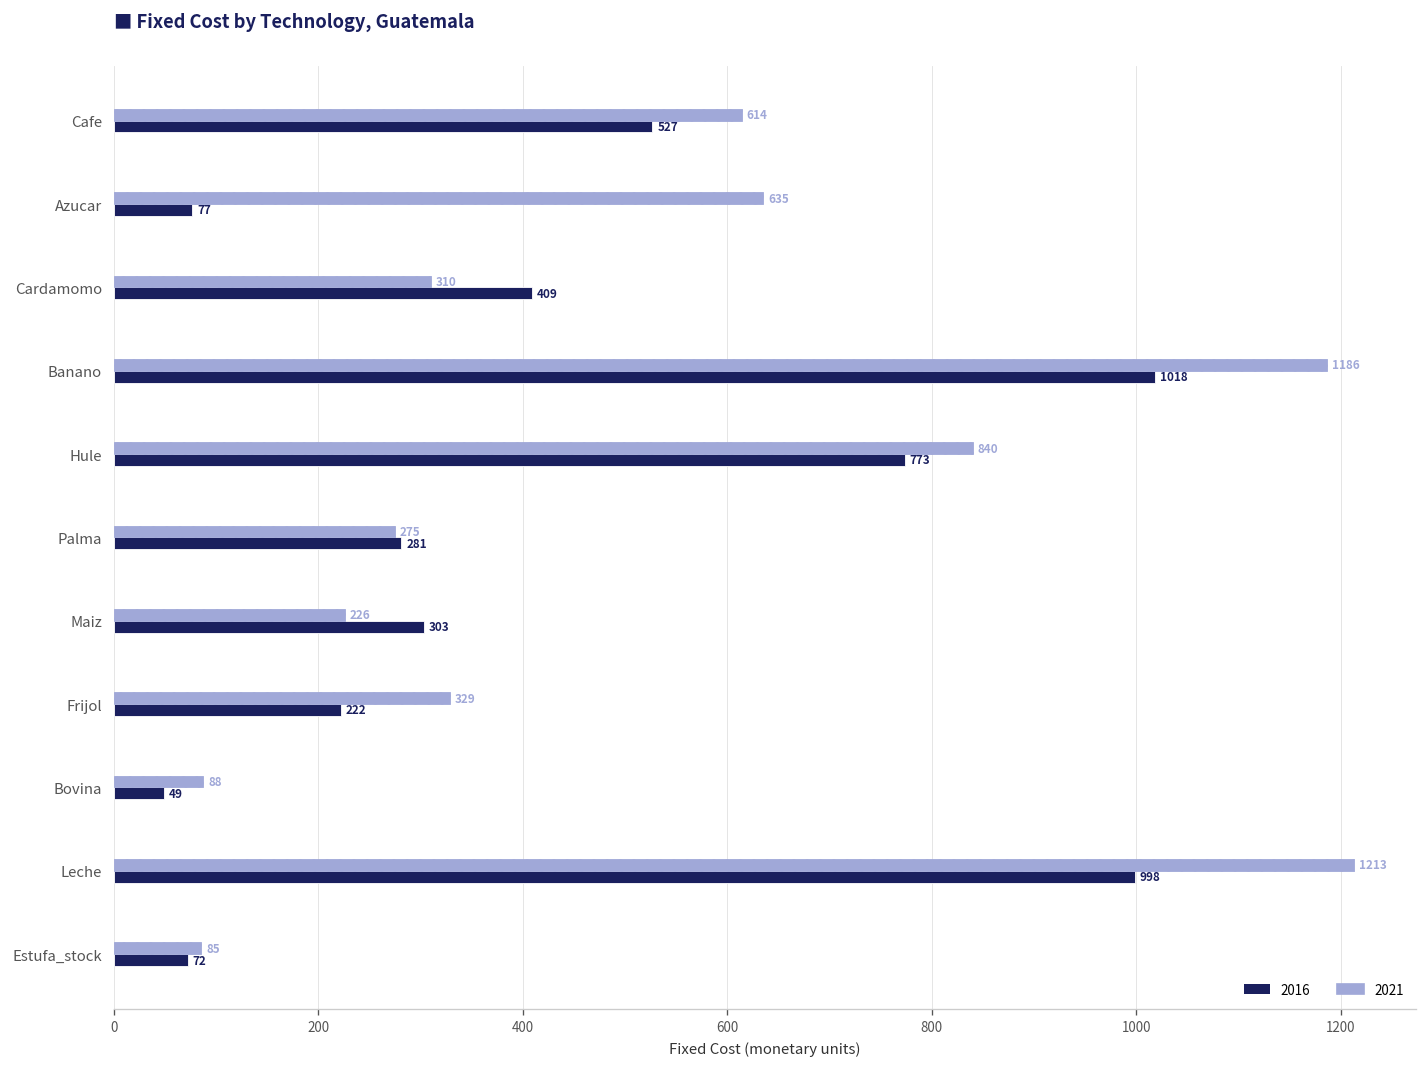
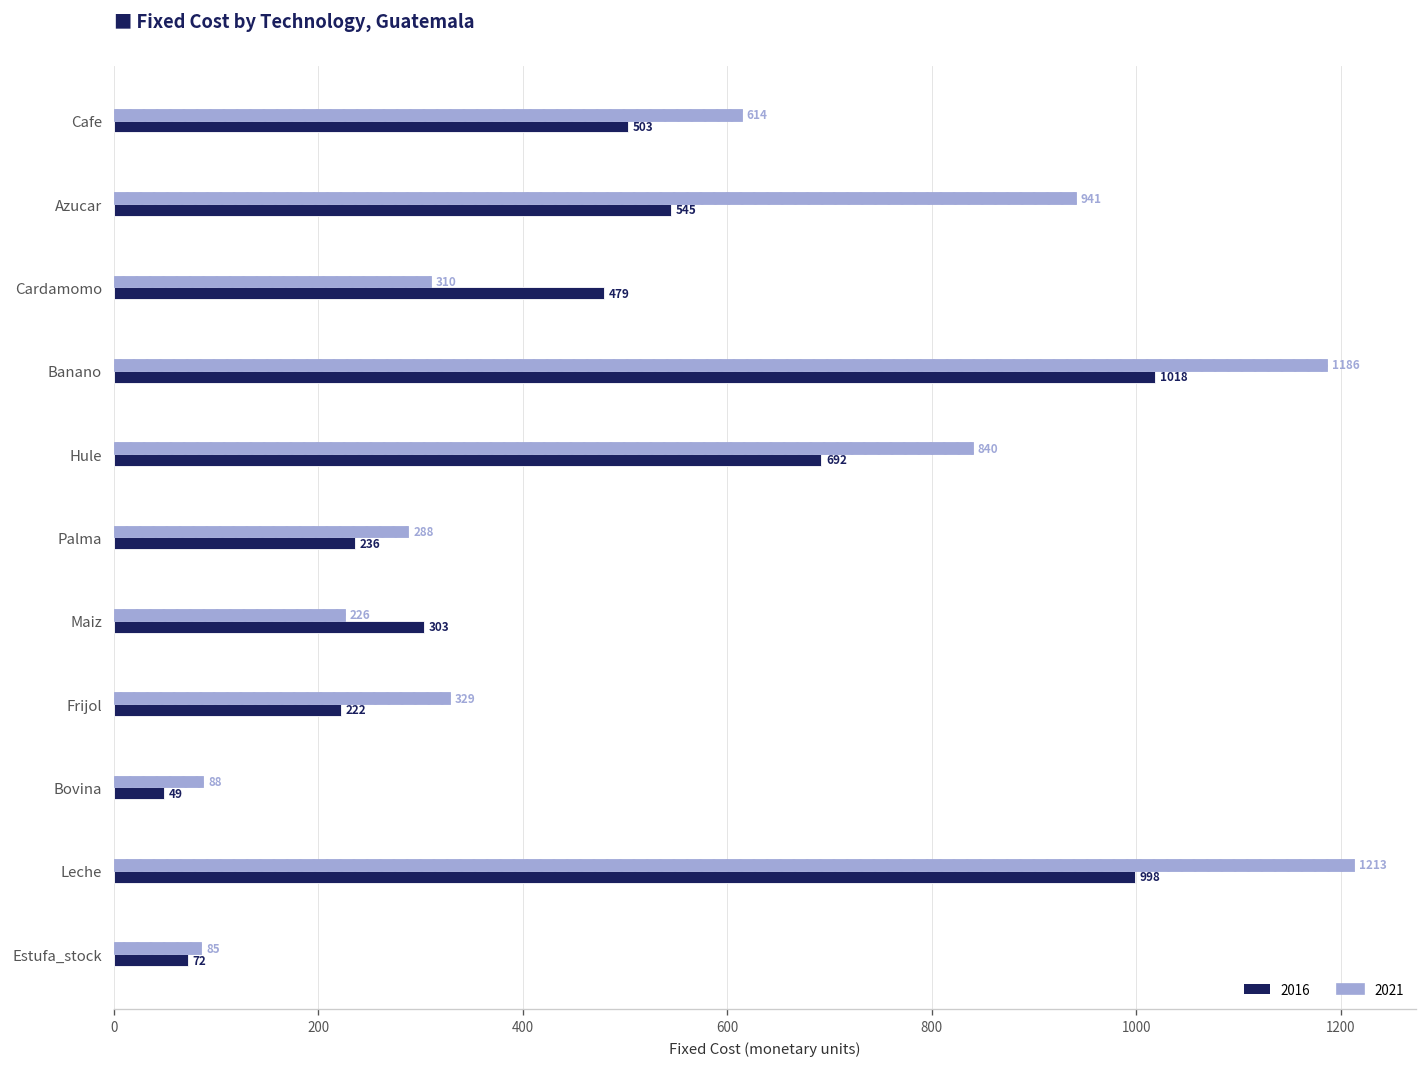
  {
    "2016": {
-     "Cafe": 527,
-     "Azucar": 77,
-     "Cardamomo": 409,
+     "Cafe": 503,
+     "Azucar": 545,
+     "Cardamomo": 479,
      "Banano": 1018,
-     "Hule": 773,
-     "Palma": 281,
+     "Hule": 692,
+     "Palma": 236,
      "Maiz": 303,
      "Frijol": 222,
      "Bovina": 49,
      "Leche": 998,
      "Estufa_stock": 72
    },
    "2021": {
      "Cafe": 614,
-     "Azucar": 635,
+     "Azucar": 941,
      "Cardamomo": 310,
      "Banano": 1186,
      "Hule": 840,
-     "Palma": 275,
+     "Palma": 288,
      "Maiz": 226,
      "Frijol": 329,
      "Bovina": 88,
      "Leche": 1213,
      "Estufa_stock": 85
    }
  }
